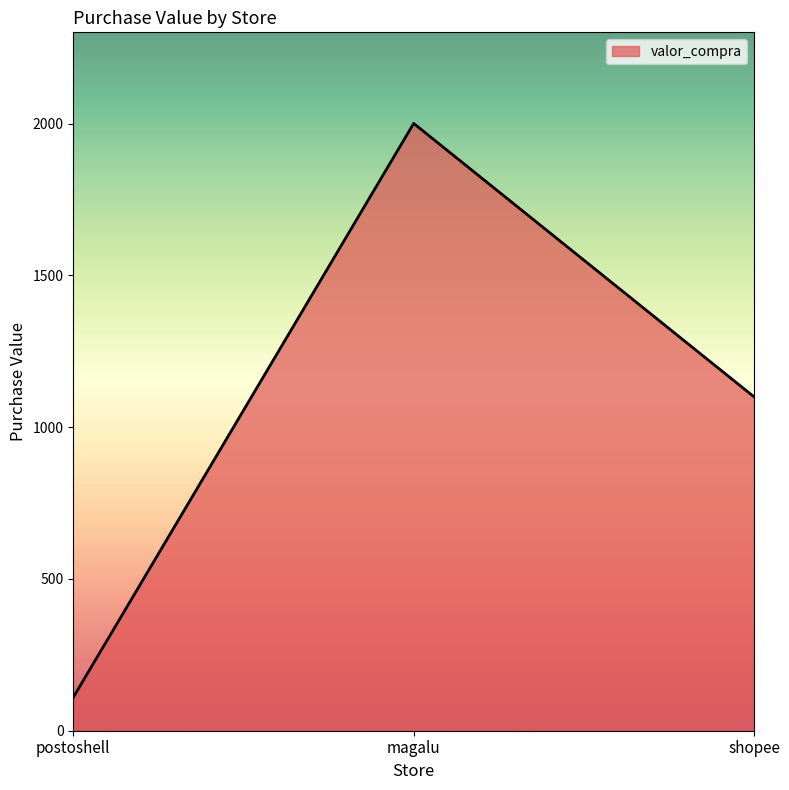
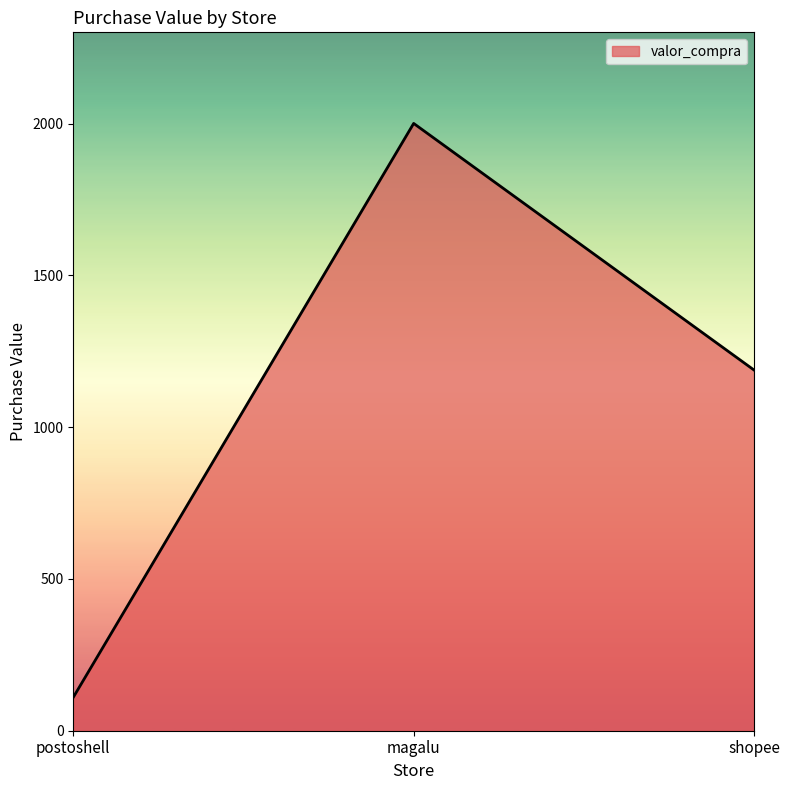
  {
    "postoshell": 110,
    "magalu": 2000,
-   "shopee": 1100
+   "shopee": 1190
  }
